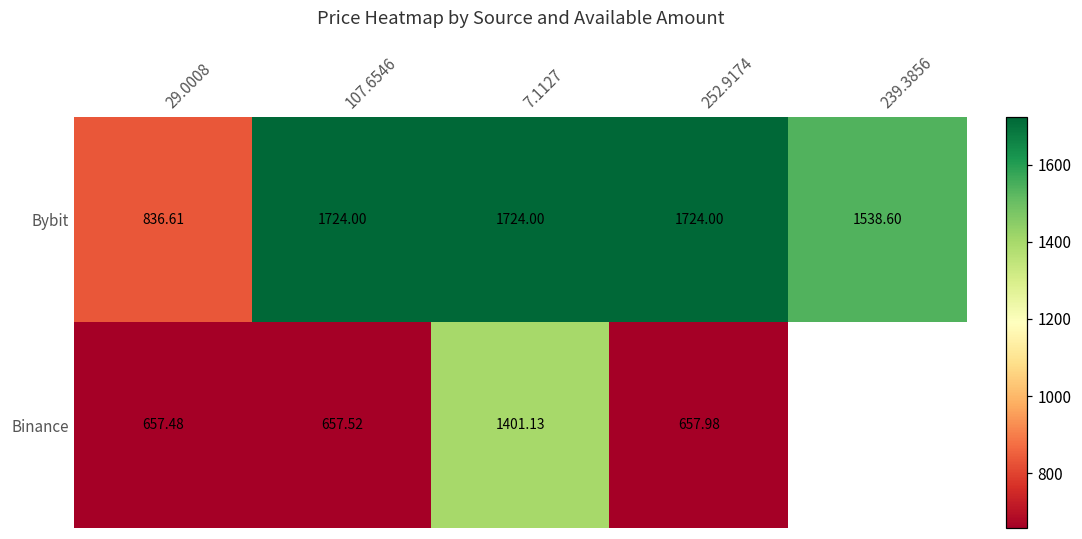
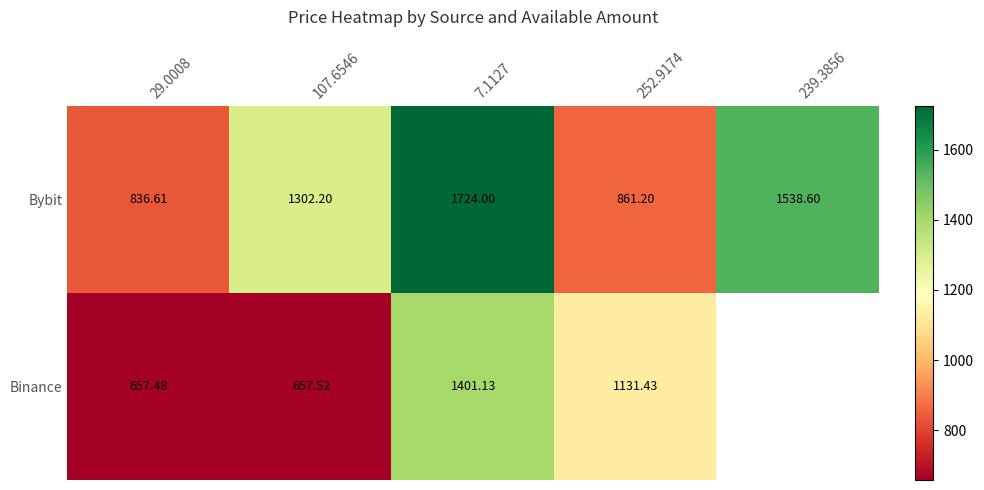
  {
    "Bybit": {
      "29.0008": 836.61,
-     "107.6546": 1724.00,
+     "107.6546": 1302.20,
      "7.1127": 1724.00,
-     "252.9174": 1724.00,
+     "252.9174": 861.20,
      "239.3856": 1538.60
    },
    "Binance": {
      "29.0008": 657.48,
      "107.6546": 657.52,
      "7.1127": 1401.13,
-     "252.9174": 657.98
+     "252.9174": 1131.43
    }
  }
